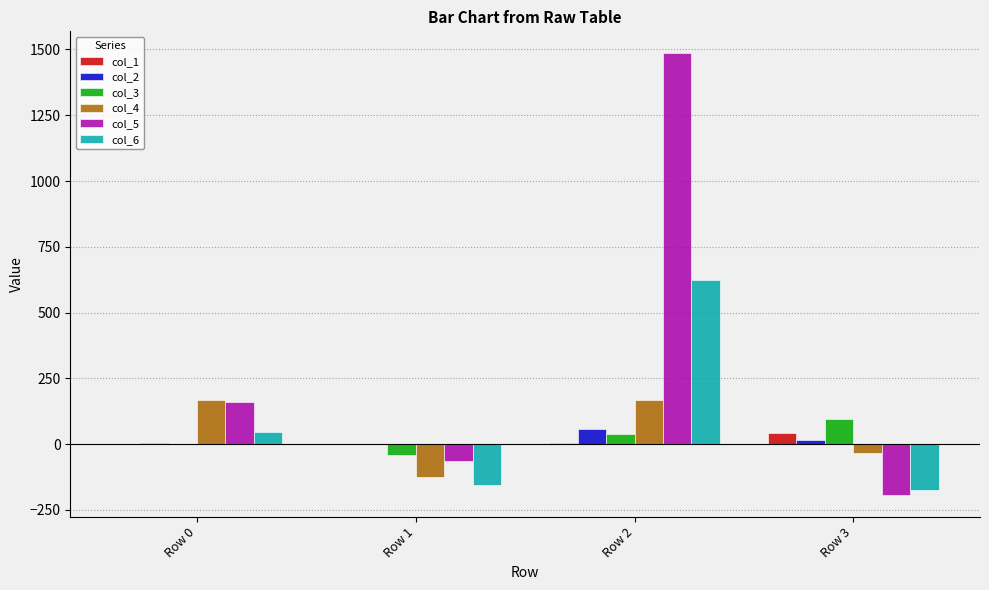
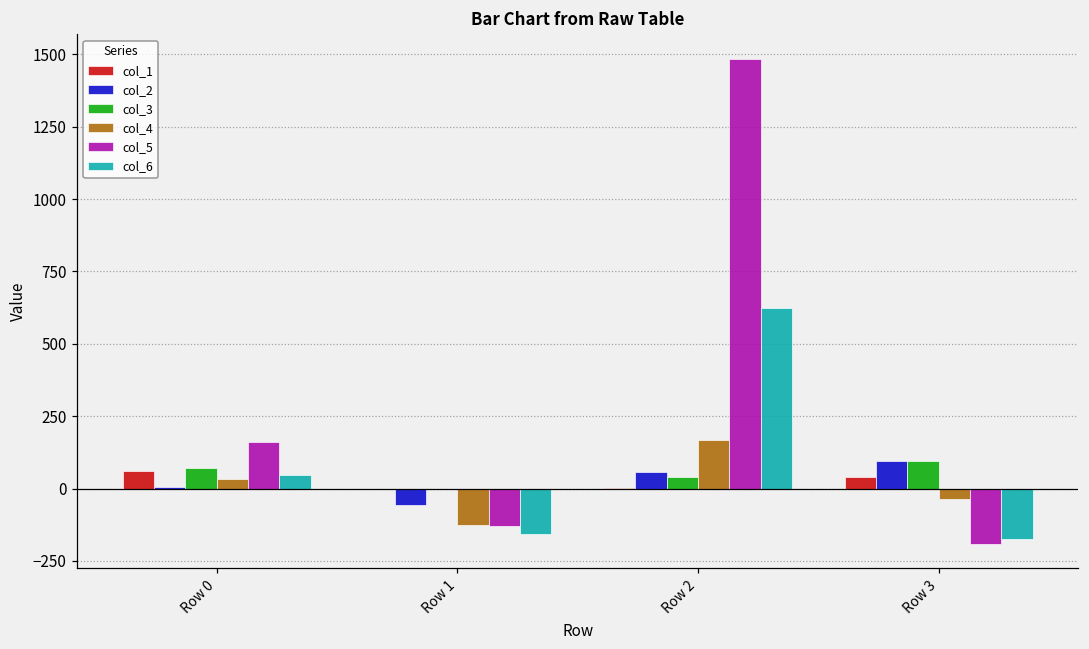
  {
    "col_1": {
-     "Row 0": 0,
+     "Row 0": 60,
      "Row 3": 40
    },
    "col_2": {
-     "Row 1": 0,
+     "Row 1": -60,
      "Row 2": 60,
-     "Row 3": 10
+     "Row 3": 90
    },
    "col_3": {
-     "Row 0": 0,
-     "Row 1": -40,
+     "Row 0": 70,
+     "Row 1": 0,
      "Row 2": 40,
      "Row 3": 100
    },
    "col_4": {
-     "Row 0": 170,
+     "Row 0": 30,
      "Row 1": -130,
      "Row 2": 170,
      "Row 3": -40
    },
    "col_5": {
      "Row 0": 160,
-     "Row 1": -70,
+     "Row 1": -130,
      "Row 2": 1490,
      "Row 3": -190
    },
    "col_6": {
      "Row 0": 50,
      "Row 1": -160,
      "Row 2": 620,
      "Row 3": -180
    }
  }
